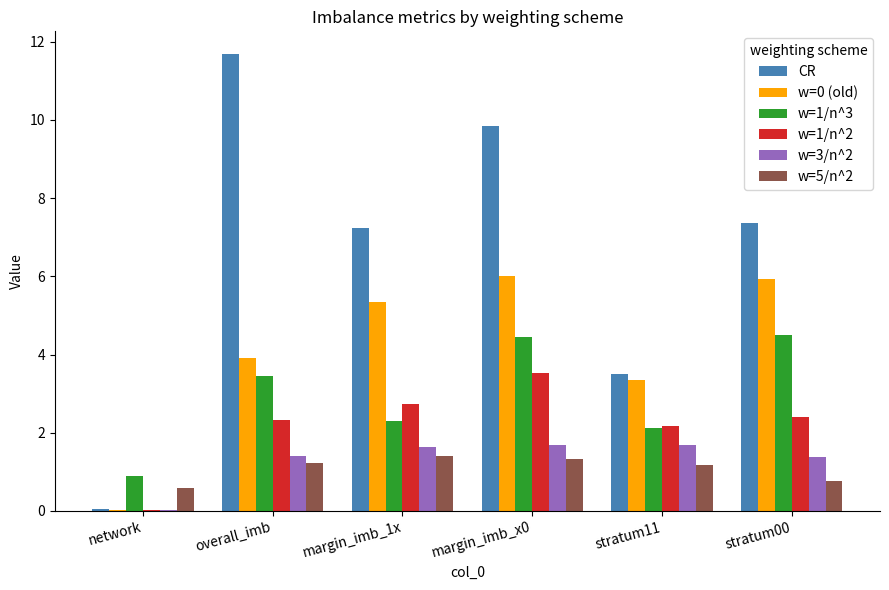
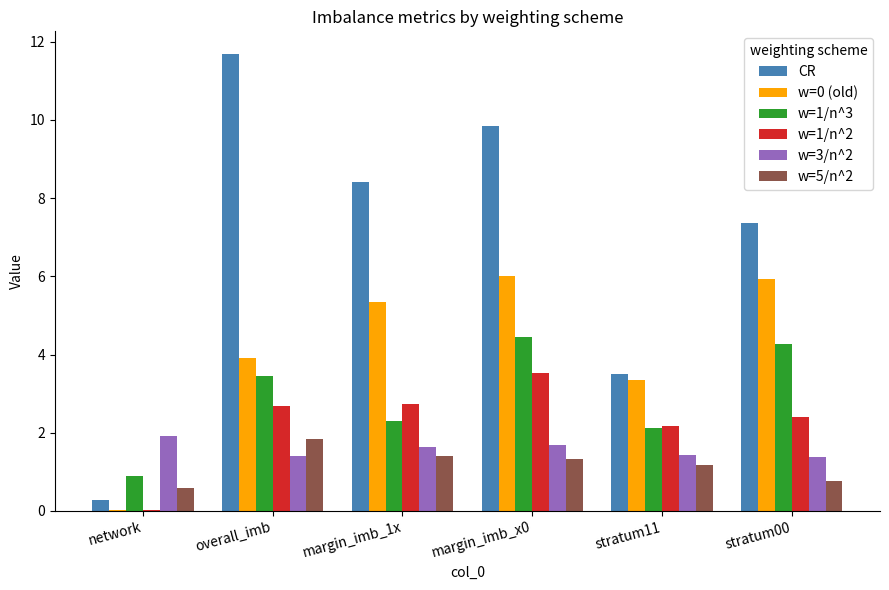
  {
    "CR": {
-     "network": 0.1,
+     "network": 0.3,
      "overall_imb": 11.7,
-     "margin_imb_1x": 7.2,
+     "margin_imb_1x": 8.4,
      "margin_imb_x0": 9.8,
      "stratum11": 3.5,
      "stratum00": 7.4
    },
    "w=0 (old)": {
      "overall_imb": 3.9,
      "margin_imb_1x": 5.3,
      "margin_imb_x0": 6.0,
      "stratum11": 3.4,
      "stratum00": 5.9
    },
    "w=1/n^3": {
      "network": 0.9,
      "overall_imb": 3.4,
      "margin_imb_1x": 2.3,
      "margin_imb_x0": 4.4,
      "stratum11": 2.1,
-     "stratum00": 4.5
+     "stratum00": 4.3
    },
    "w=1/n^2": {
-     "overall_imb": 2.3,
+     "overall_imb": 2.7,
      "margin_imb_1x": 2.7,
      "margin_imb_x0": 3.5,
      "stratum11": 2.2,
      "stratum00": 2.4
    },
    "w=3/n^2": {
-     "network": 0.0,
+     "network": 1.9,
      "overall_imb": 1.4,
      "margin_imb_1x": 1.6,
      "margin_imb_x0": 1.7,
-     "stratum11": 1.7,
+     "stratum11": 1.4,
      "stratum00": 1.4
    },
    "w=5/n^2": {
      "network": 0.6,
-     "overall_imb": 1.2,
+     "overall_imb": 1.8,
      "margin_imb_1x": 1.4,
      "margin_imb_x0": 1.3,
      "stratum11": 1.2,
      "stratum00": 0.8
    }
  }
